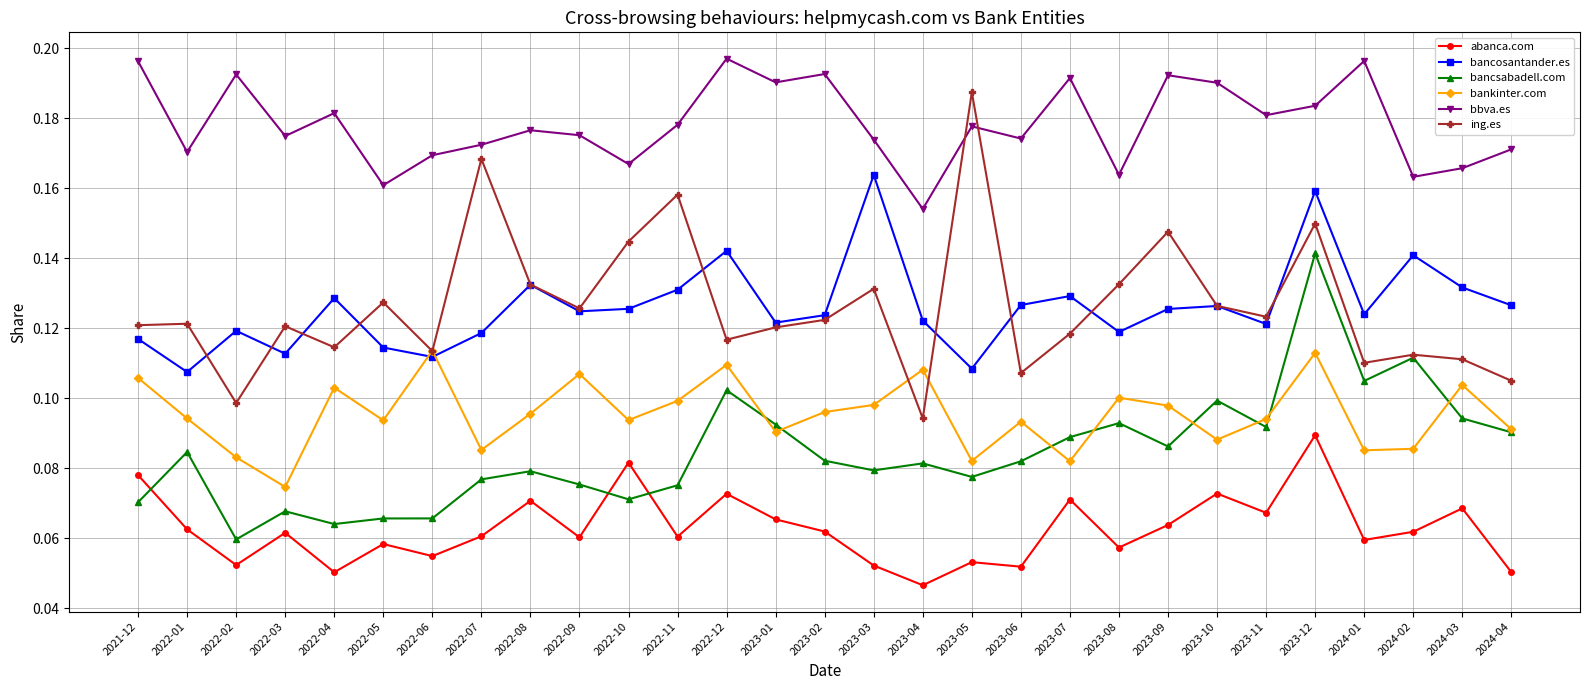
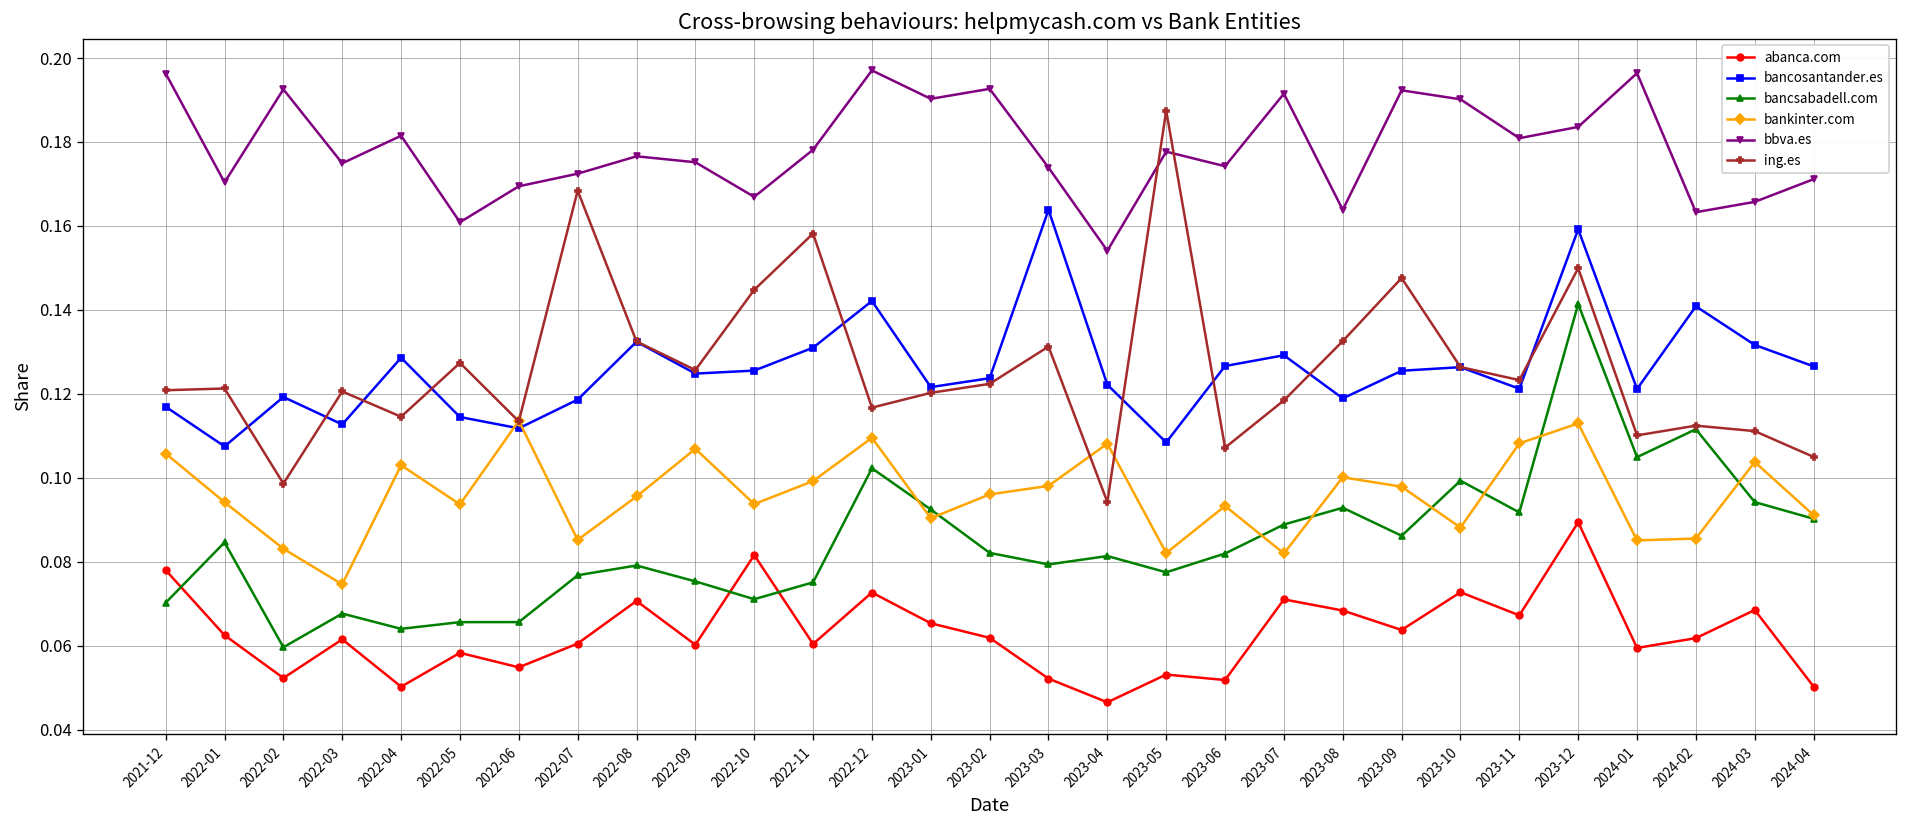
  {
    "abanca.com": {
      "2021-12": 0.078,
      "2022-01": 0.063,
      "2022-02": 0.052,
      "2022-03": 0.062,
      "2022-04": 0.050,
      "2022-05": 0.058,
      "2022-06": 0.055,
      "2022-07": 0.061,
      "2022-08": 0.071,
      "2022-09": 0.060,
      "2022-10": 0.082,
      "2022-11": 0.060,
      "2022-12": 0.073,
      "2023-01": 0.065,
      "2023-02": 0.062,
      "2023-03": 0.052,
      "2023-04": 0.047,
      "2023-05": 0.053,
      "2023-06": 0.052,
      "2023-07": 0.071,
-     "2023-08": 0.057,
+     "2023-08": 0.068,
      "2023-09": 0.064,
      "2023-10": 0.073,
      "2023-11": 0.067,
      "2023-12": 0.089,
      "2024-01": 0.059,
      "2024-02": 0.062,
      "2024-03": 0.068,
      "2024-04": 0.050
    },
    "bancosantander.es": {
      "2021-12": 0.117,
      "2022-01": 0.107,
      "2022-02": 0.119,
      "2022-03": 0.113,
      "2022-04": 0.129,
      "2022-05": 0.114,
      "2022-06": 0.112,
      "2022-07": 0.119,
      "2022-09": 0.125,
      "2022-10": 0.126,
      "2022-11": 0.131,
      "2022-12": 0.142,
      "2023-01": 0.122,
      "2023-02": 0.124,
      "2023-03": 0.164,
      "2023-04": 0.122,
      "2023-05": 0.108,
      "2023-06": 0.127,
      "2023-07": 0.129,
      "2023-08": 0.119,
      "2023-09": 0.125,
      "2023-11": 0.121,
      "2023-12": 0.159,
-     "2024-01": 0.124,
+     "2024-01": 0.121,
      "2024-02": 0.141,
      "2024-03": 0.132,
      "2024-04": 0.127
    },
    "bancsabadell.com": {
      "2021-12": 0.070,
      "2022-01": 0.085,
      "2022-02": 0.060,
      "2022-03": 0.068,
      "2022-04": 0.064,
      "2022-05": 0.066,
      "2022-06": 0.066,
      "2022-07": 0.077,
      "2022-08": 0.079,
      "2022-09": 0.075,
      "2022-10": 0.071,
      "2022-11": 0.075,
      "2022-12": 0.102,
      "2023-01": 0.092,
      "2023-02": 0.082,
      "2023-03": 0.079,
      "2023-04": 0.081,
      "2023-05": 0.077,
      "2023-06": 0.082,
      "2023-07": 0.089,
      "2023-08": 0.093,
      "2023-09": 0.086,
      "2023-10": 0.099,
      "2023-11": 0.092,
      "2023-12": 0.141,
      "2024-01": 0.105,
      "2024-02": 0.112,
      "2024-03": 0.094,
      "2024-04": 0.090
    },
    "bankinter.com": {
      "2021-12": 0.106,
      "2022-01": 0.094,
      "2022-02": 0.083,
      "2022-03": 0.075,
      "2022-04": 0.103,
      "2022-05": 0.094,
      "2022-07": 0.085,
      "2022-08": 0.096,
      "2022-09": 0.107,
      "2022-10": 0.094,
      "2022-11": 0.099,
      "2022-12": 0.110,
      "2023-01": 0.090,
      "2023-02": 0.096,
      "2023-03": 0.098,
      "2023-04": 0.108,
      "2023-05": 0.082,
      "2023-06": 0.093,
      "2023-07": 0.082,
      "2023-08": 0.100,
      "2023-09": 0.098,
      "2023-10": 0.088,
-     "2023-11": 0.094,
+     "2023-11": 0.108,
      "2023-12": 0.113,
      "2024-01": 0.085,
      "2024-02": 0.086,
      "2024-03": 0.104,
      "2024-04": 0.091
    },
    "bbva.es": {
      "2021-12": 0.196,
      "2022-01": 0.170,
      "2022-02": 0.193,
      "2022-03": 0.175,
      "2022-04": 0.181,
      "2022-05": 0.161,
      "2022-06": 0.169,
      "2022-07": 0.172,
      "2022-08": 0.177,
      "2022-09": 0.175,
      "2022-10": 0.167,
      "2022-11": 0.178,
      "2022-12": 0.197,
      "2023-01": 0.190,
      "2023-02": 0.193,
      "2023-03": 0.174,
      "2023-04": 0.154,
      "2023-05": 0.178,
      "2023-06": 0.174,
      "2023-07": 0.192,
      "2023-08": 0.164,
      "2023-09": 0.192,
      "2023-10": 0.190,
      "2023-11": 0.181,
      "2023-12": 0.184,
      "2024-01": 0.196,
      "2024-02": 0.163,
      "2024-03": 0.166,
      "2024-04": 0.171
    },
    "ing.es": {
      "2021-12": 0.121,
      "2022-01": 0.121,
      "2022-02": 0.099,
      "2022-03": 0.121,
      "2022-04": 0.115,
      "2022-05": 0.127,
      "2022-07": 0.168,
      "2022-09": 0.126,
      "2022-10": 0.145,
      "2022-11": 0.158,
      "2022-12": 0.117,
      "2023-01": 0.120,
      "2023-02": 0.122,
      "2023-03": 0.131,
      "2023-04": 0.094,
      "2023-05": 0.187,
      "2023-06": 0.107,
      "2023-07": 0.118,
      "2023-08": 0.133,
      "2023-09": 0.148,
      "2023-11": 0.123,
      "2023-12": 0.150,
      "2024-01": 0.110,
      "2024-02": 0.112,
      "2024-03": 0.111,
      "2024-04": 0.105
    }
  }
